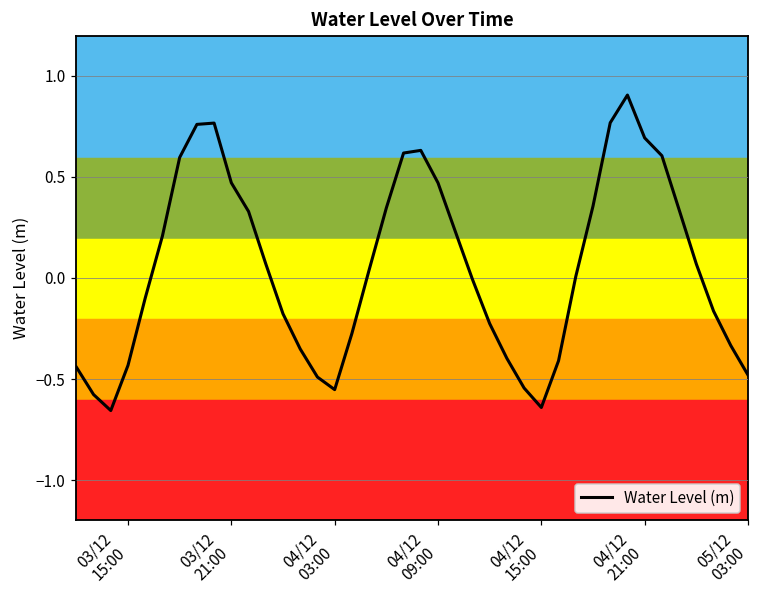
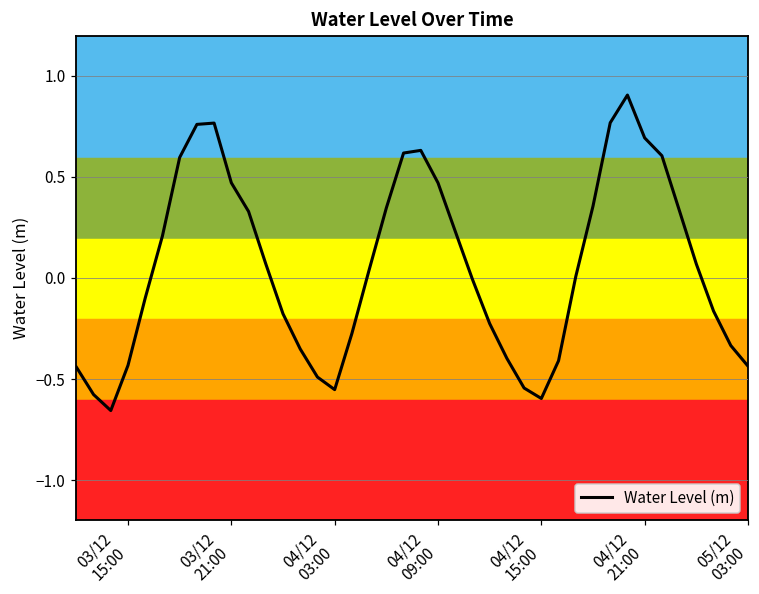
  {
    "03/12 15:00": -0.43,
    "03/12 21:00": 0.47,
    "04/12 03:00": -0.55,
    "04/12 09:00": 0.47,
-   "04/12 15:00": -0.64,
+   "04/12 15:00": -0.60,
    "04/12 21:00": 0.69,
-   "05/12 03:00": -0.48
+   "05/12 03:00": -0.44
  }
